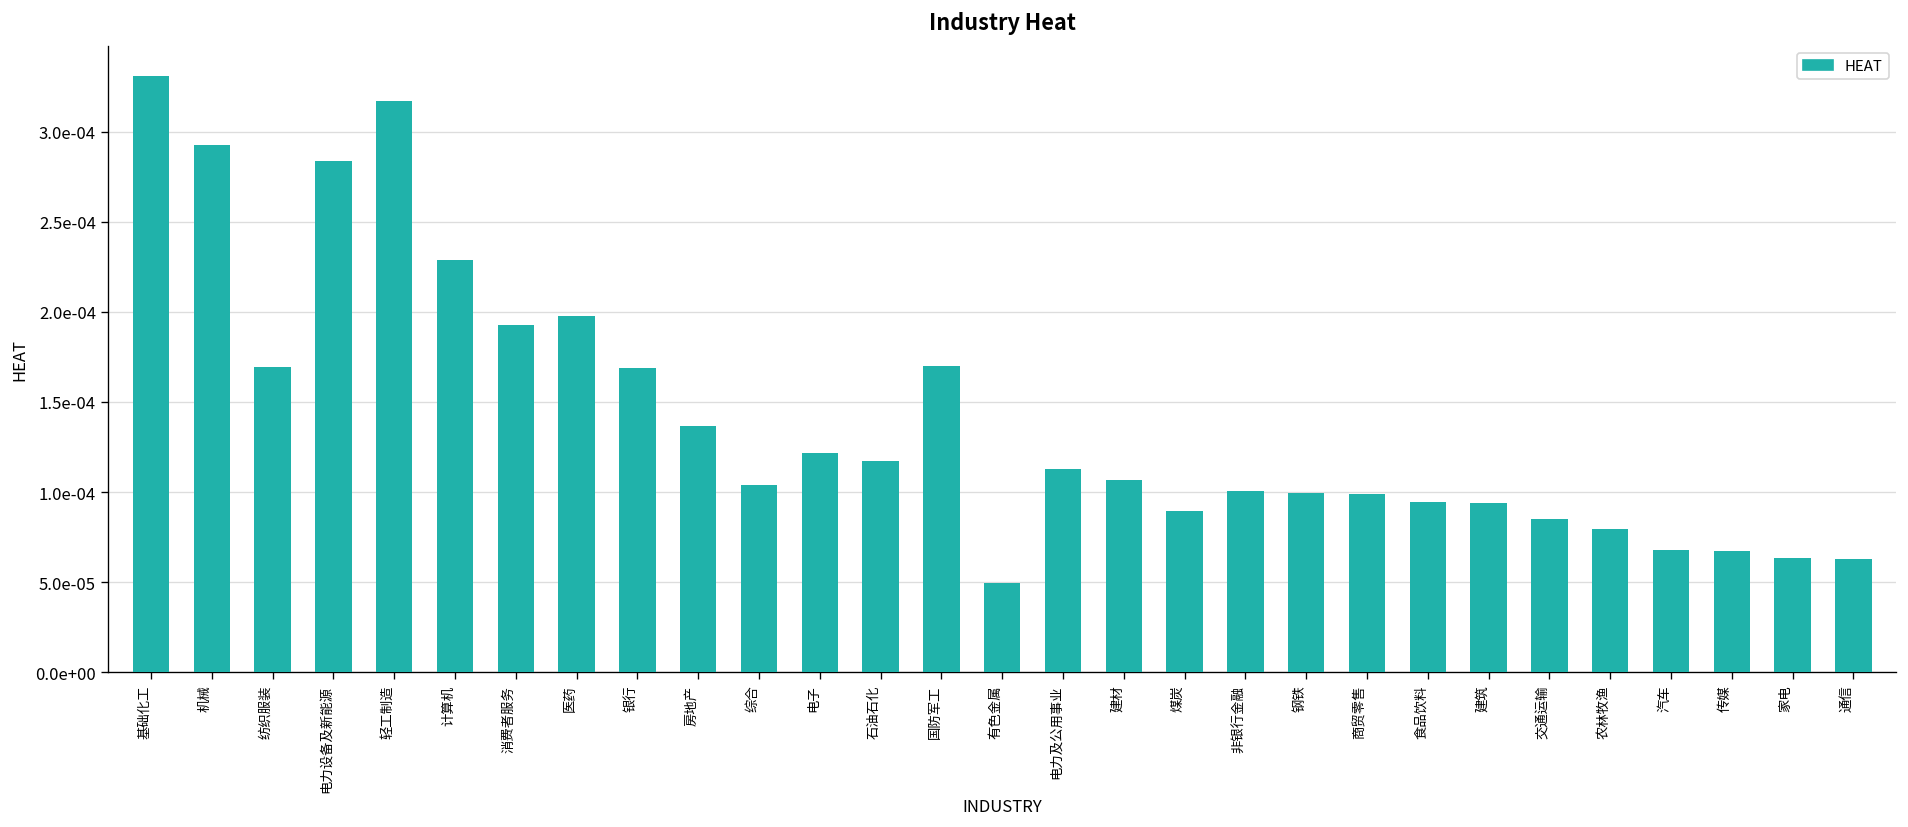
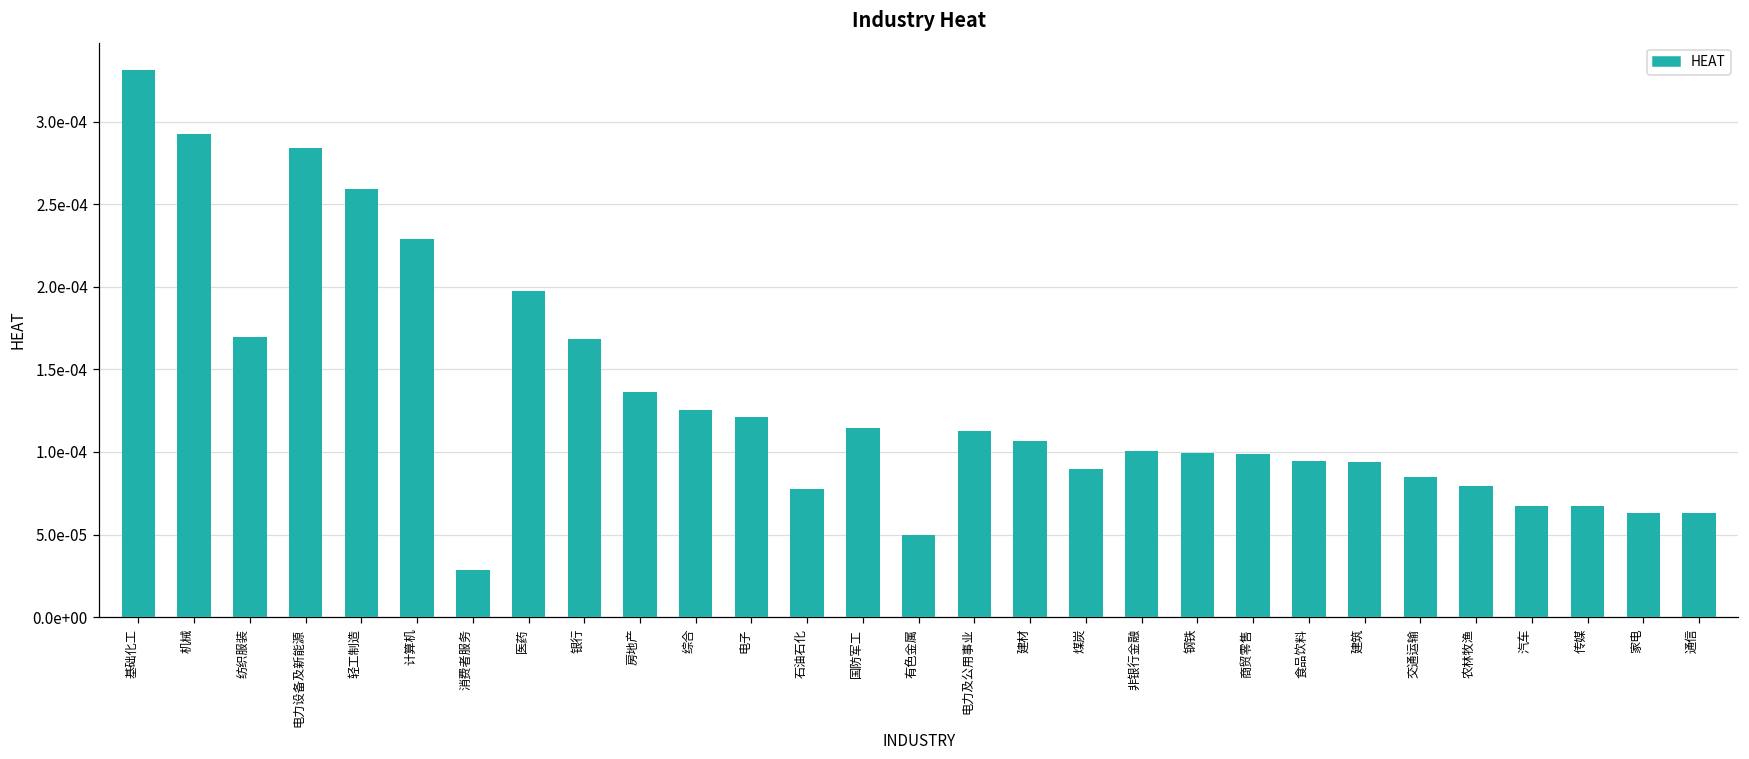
  {
    "基础化工": 0.000331,
    "机械": 0.000293,
    "纺织服装": 0.000169,
    "电力设备及新能源": 0.000284,
-   "轻工制造": 0.000317,
+   "轻工制造": 0.000259,
    "计算机": 0.000229,
-   "消费者服务": 0.000193,
+   "消费者服务": 0.000028,
    "医药": 0.000198,
    "银行": 0.000169,
    "房地产": 0.000136,
-   "综合": 0.000104,
+   "综合": 0.000126,
    "电子": 0.000121,
-   "石油石化": 0.000117,
-   "国防军工": 0.000170,
+   "石油石化": 0.000078,
+   "国防军工": 0.000114,
    "有色金属": 0.000050,
    "电力及公用事业": 0.000113,
    "建材": 0.000107,
    "煤炭": 0.000090,
    "非银行金融": 0.000100,
    "钢铁": 0.000100,
    "商贸零售": 0.000099,
    "食品饮料": 0.000094,
    "建筑": 0.000094,
    "交通运输": 0.000085,
    "农林牧渔": 0.000079,
    "汽车": 0.000068,
    "传媒": 0.000067,
    "家电": 0.000063,
    "通信": 0.000063
  }
